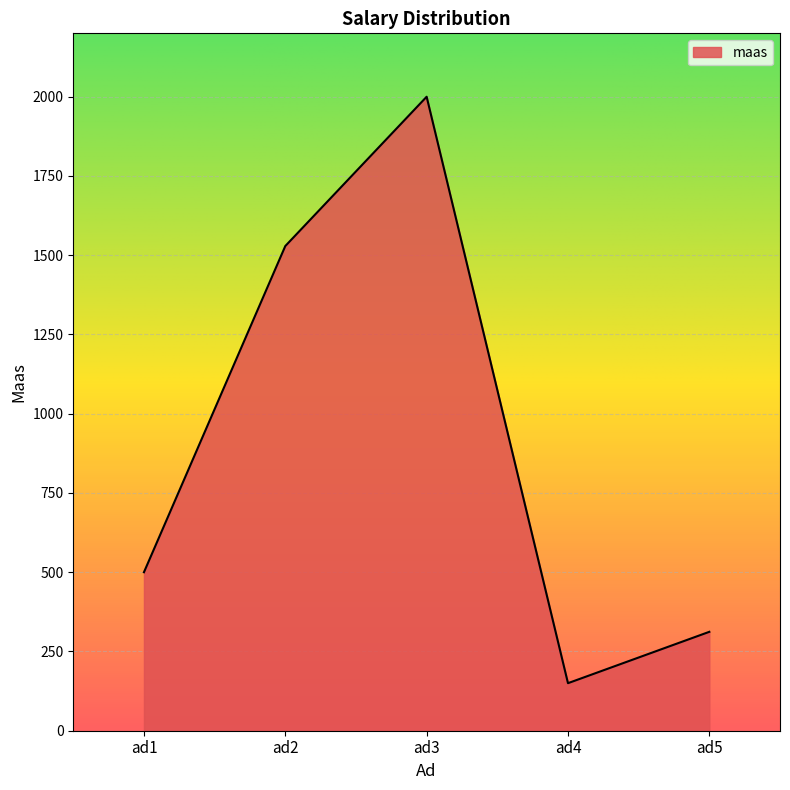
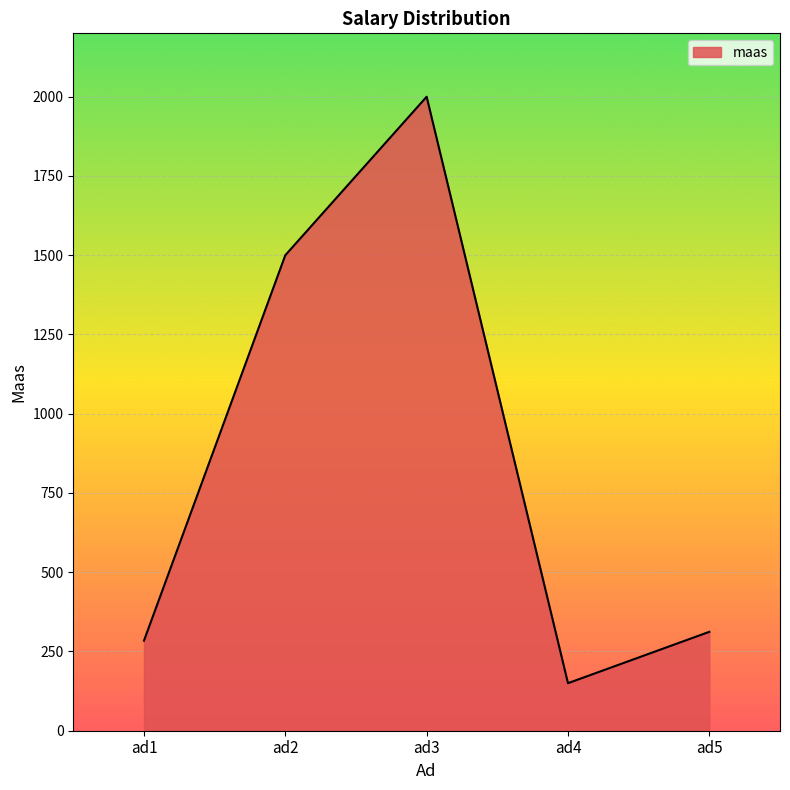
  {
-   "ad1": 500,
-   "ad2": 1530,
+   "ad1": 280,
+   "ad2": 1500,
    "ad3": 2000,
    "ad4": 150,
    "ad5": 310
  }
